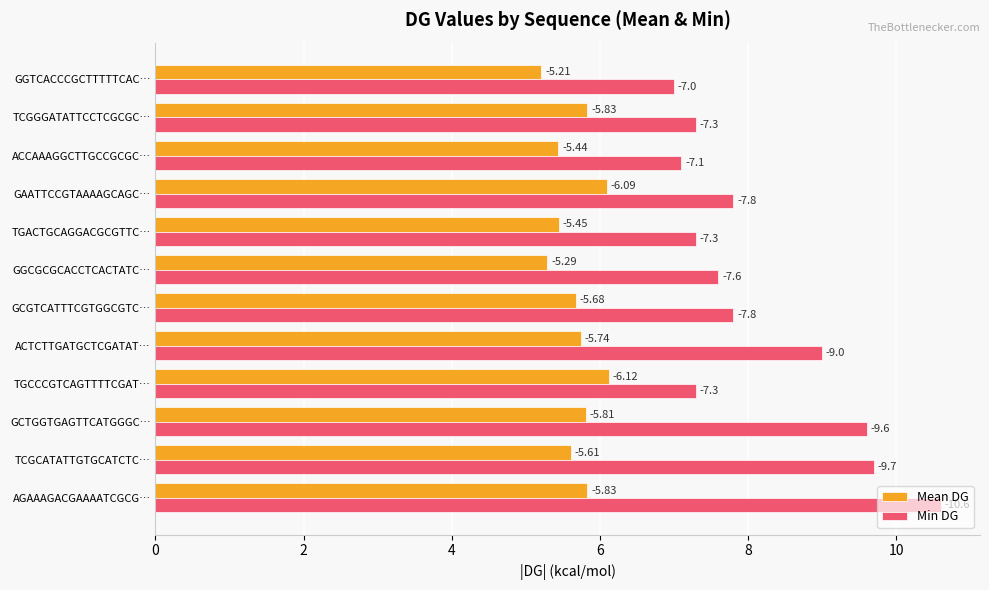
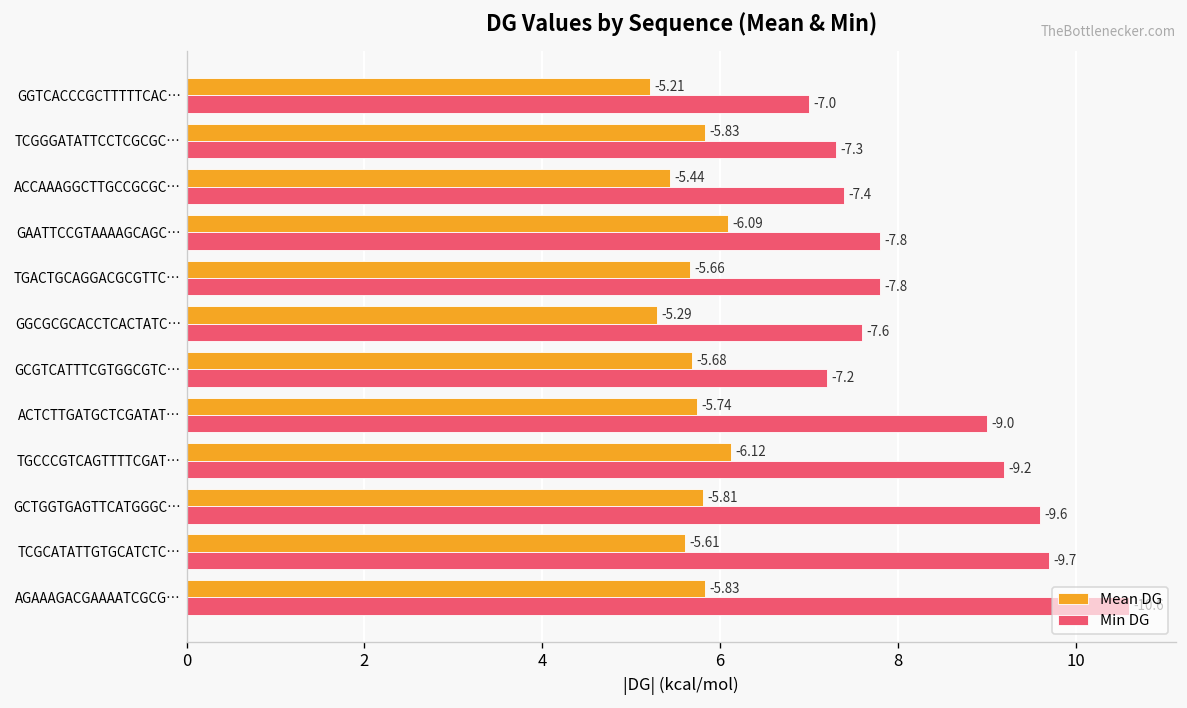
  {
    "Mean DG": {
-     "TGACTGCAGGACGCGTTC…": -5.45
+     "TGACTGCAGGACGCGTTC…": -5.66
    },
    "Min DG": {
-     "ACCAAAGGCTTGCCGCGC…": -7.1,
-     "TGACTGCAGGACGCGTTC…": -7.3,
-     "GCGTCATTTCGTGGCGTC…": -7.8,
-     "TGCCCGTCAGTTTTCGAT…": -7.3
+     "ACCAAAGGCTTGCCGCGC…": -7.4,
+     "TGACTGCAGGACGCGTTC…": -7.8,
+     "GCGTCATTTCGTGGCGTC…": -7.2,
+     "TGCCCGTCAGTTTTCGAT…": -9.2
    }
  }
